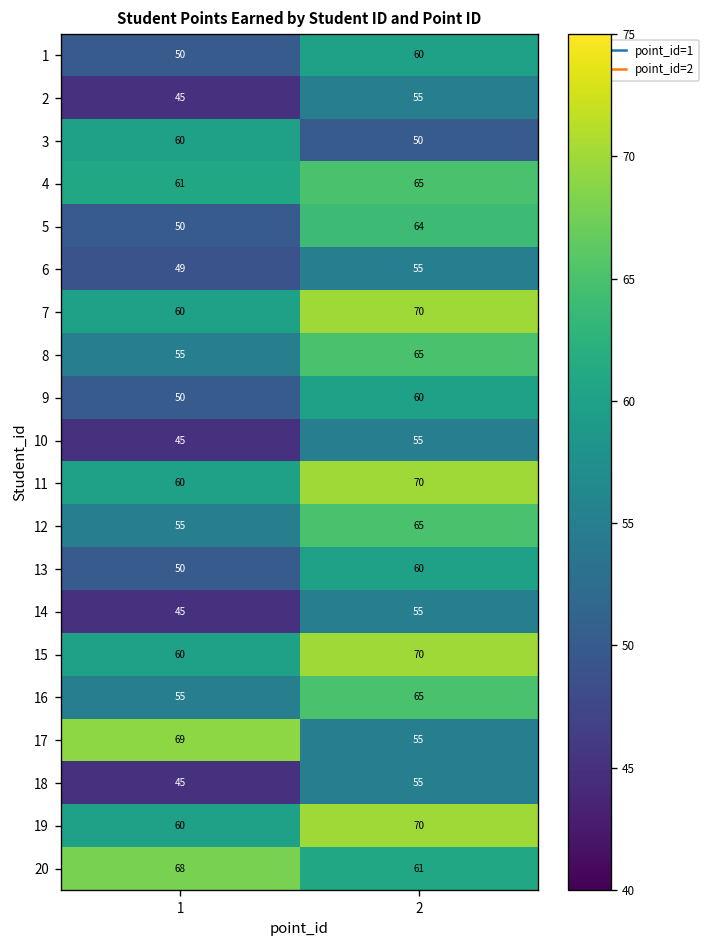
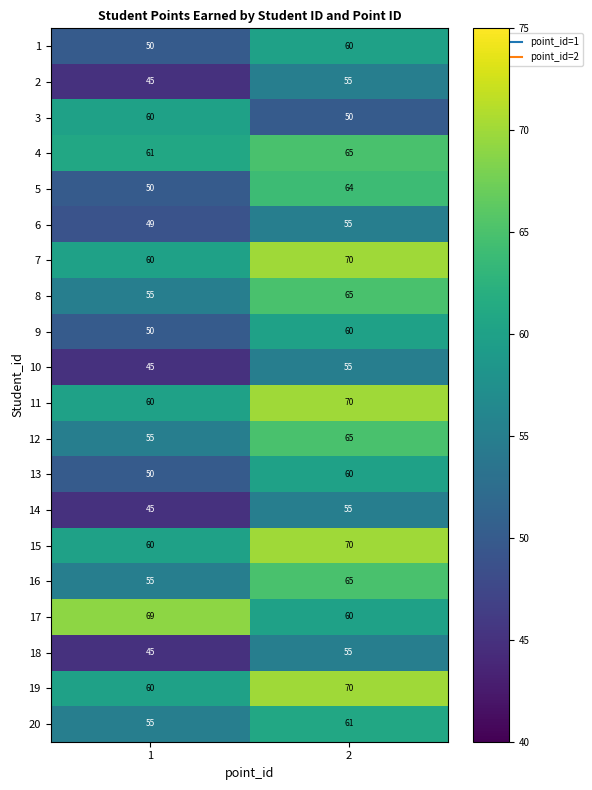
  {
    "1": {
      "1": 50,
      "2": 60
    },
    "2": {
      "1": 45,
      "2": 55
    },
    "3": {
      "1": 60,
      "2": 50
    },
    "4": {
      "1": 61,
      "2": 65
    },
    "5": {
      "1": 50,
      "2": 64
    },
    "6": {
      "1": 49,
      "2": 55
    },
    "7": {
      "1": 60,
      "2": 70
    },
    "8": {
      "1": 55,
      "2": 65
    },
    "9": {
      "1": 50,
      "2": 60
    },
    "10": {
      "1": 45,
      "2": 55
    },
    "11": {
      "1": 60,
      "2": 70
    },
    "12": {
      "1": 55,
      "2": 65
    },
    "13": {
      "1": 50,
      "2": 60
    },
    "14": {
      "1": 45,
      "2": 55
    },
    "15": {
      "1": 60,
      "2": 70
    },
    "16": {
      "1": 55,
      "2": 65
    },
    "17": {
      "1": 69,
-     "2": 55
+     "2": 60
    },
    "18": {
      "1": 45,
      "2": 55
    },
    "19": {
      "1": 60,
      "2": 70
    },
    "20": {
-     "1": 68,
+     "1": 55,
      "2": 61
    }
  }
